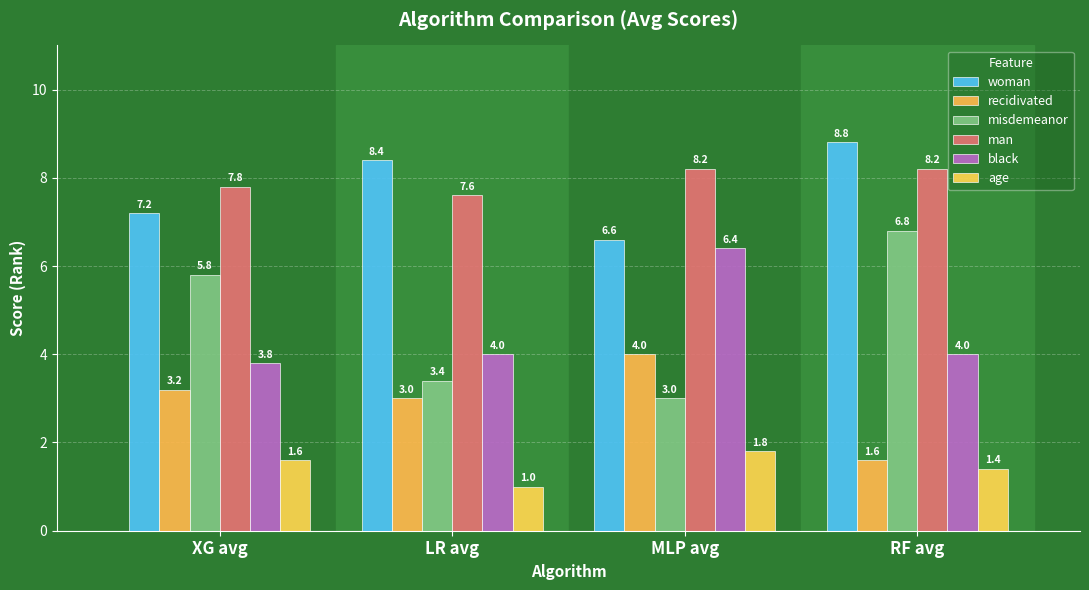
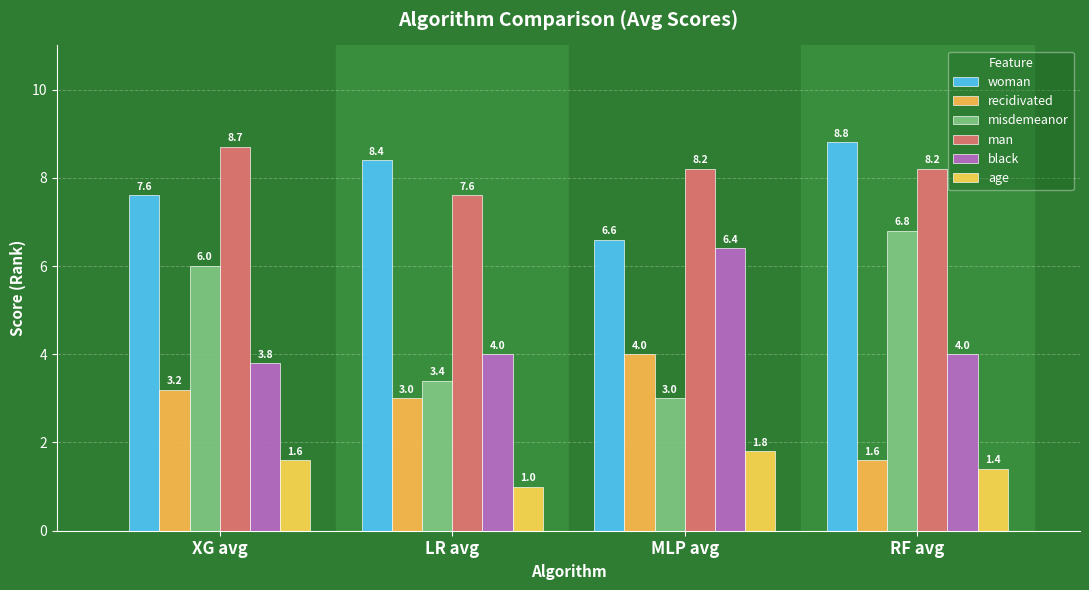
  {
    "woman": {
-     "XG avg": 7.2,
+     "XG avg": 7.6,
      "LR avg": 8.4,
      "MLP avg": 6.6,
      "RF avg": 8.8
    },
    "misdemeanor": {
-     "XG avg": 5.8,
+     "XG avg": 6.0,
      "LR avg": 3.4,
      "MLP avg": 3.0,
      "RF avg": 6.8
    },
    "man": {
-     "XG avg": 7.8,
+     "XG avg": 8.7,
      "LR avg": 7.6,
      "MLP avg": 8.2,
      "RF avg": 8.2
    },
    "black": {
      "XG avg": 3.8,
      "LR avg": 4.0,
      "MLP avg": 6.4,
      "RF avg": 4.0
    }
  }
